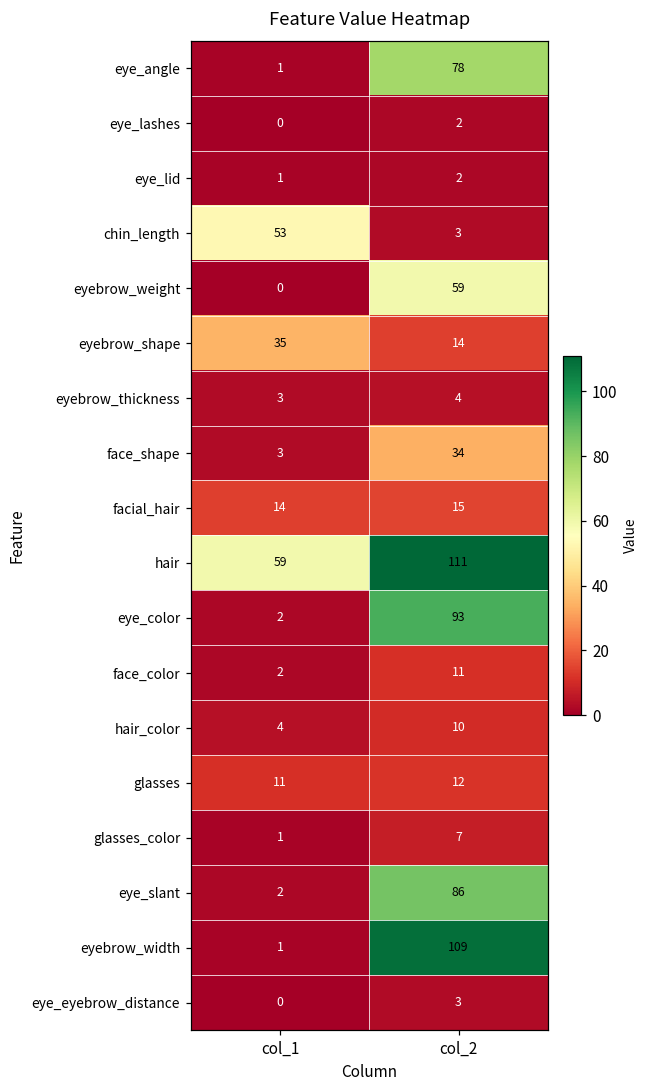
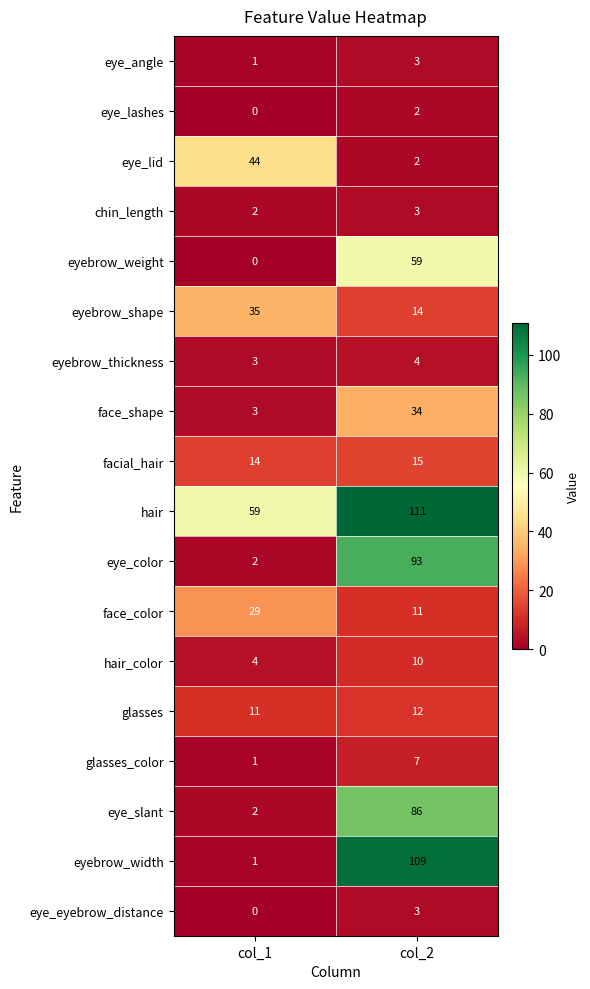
  {
    "eye_angle": {
      "col_1": 1,
-     "col_2": 78
+     "col_2": 3
    },
    "eye_lashes": {
      "col_1": 0,
      "col_2": 2
    },
    "eye_lid": {
-     "col_1": 1,
+     "col_1": 44,
      "col_2": 2
    },
    "chin_length": {
-     "col_1": 53,
+     "col_1": 2,
      "col_2": 3
    },
    "eyebrow_weight": {
      "col_1": 0,
      "col_2": 59
    },
    "eyebrow_shape": {
      "col_1": 35,
      "col_2": 14
    },
    "eyebrow_thickness": {
      "col_1": 3,
      "col_2": 4
    },
    "face_shape": {
      "col_1": 3,
      "col_2": 34
    },
    "facial_hair": {
      "col_1": 14,
      "col_2": 15
    },
    "hair": {
      "col_1": 59,
      "col_2": 111
    },
    "eye_color": {
      "col_1": 2,
      "col_2": 93
    },
    "face_color": {
-     "col_1": 2,
+     "col_1": 29,
      "col_2": 11
    },
    "hair_color": {
      "col_1": 4,
      "col_2": 10
    },
    "glasses": {
      "col_1": 11,
      "col_2": 12
    },
    "glasses_color": {
      "col_1": 1,
      "col_2": 7
    },
    "eye_slant": {
      "col_1": 2,
      "col_2": 86
    },
    "eyebrow_width": {
      "col_1": 1,
      "col_2": 109
    },
    "eye_eyebrow_distance": {
      "col_1": 0,
      "col_2": 3
    }
  }
